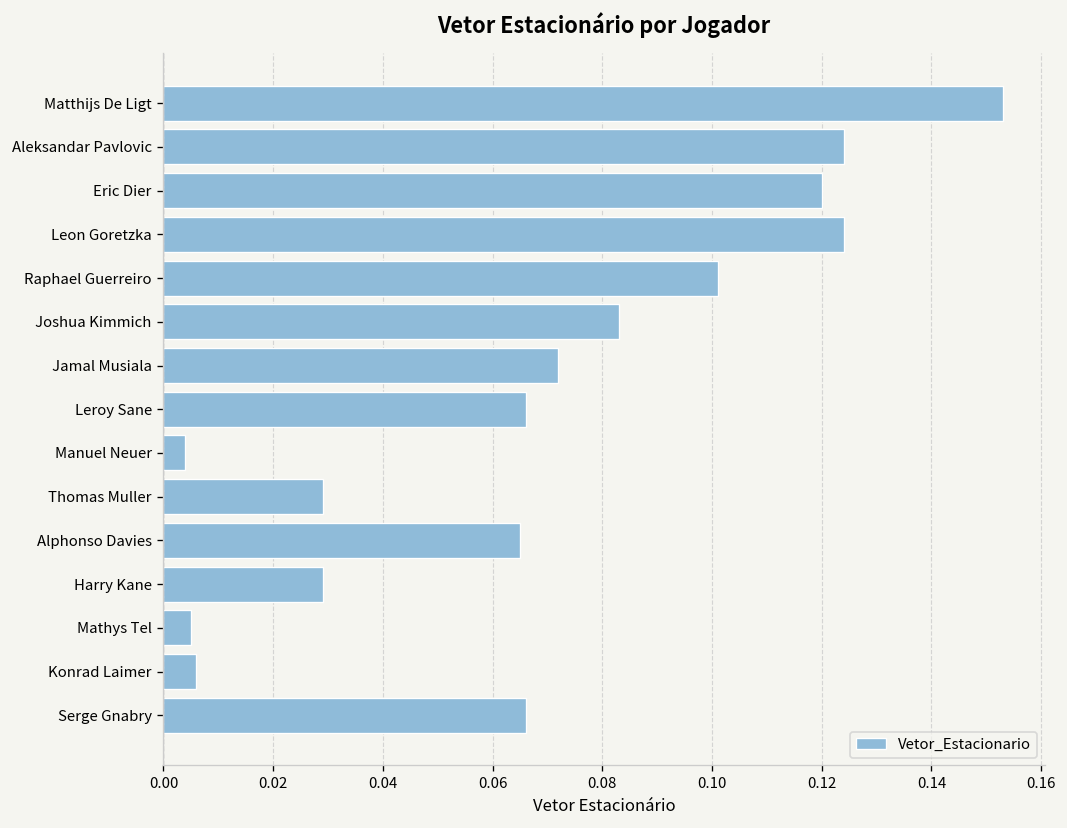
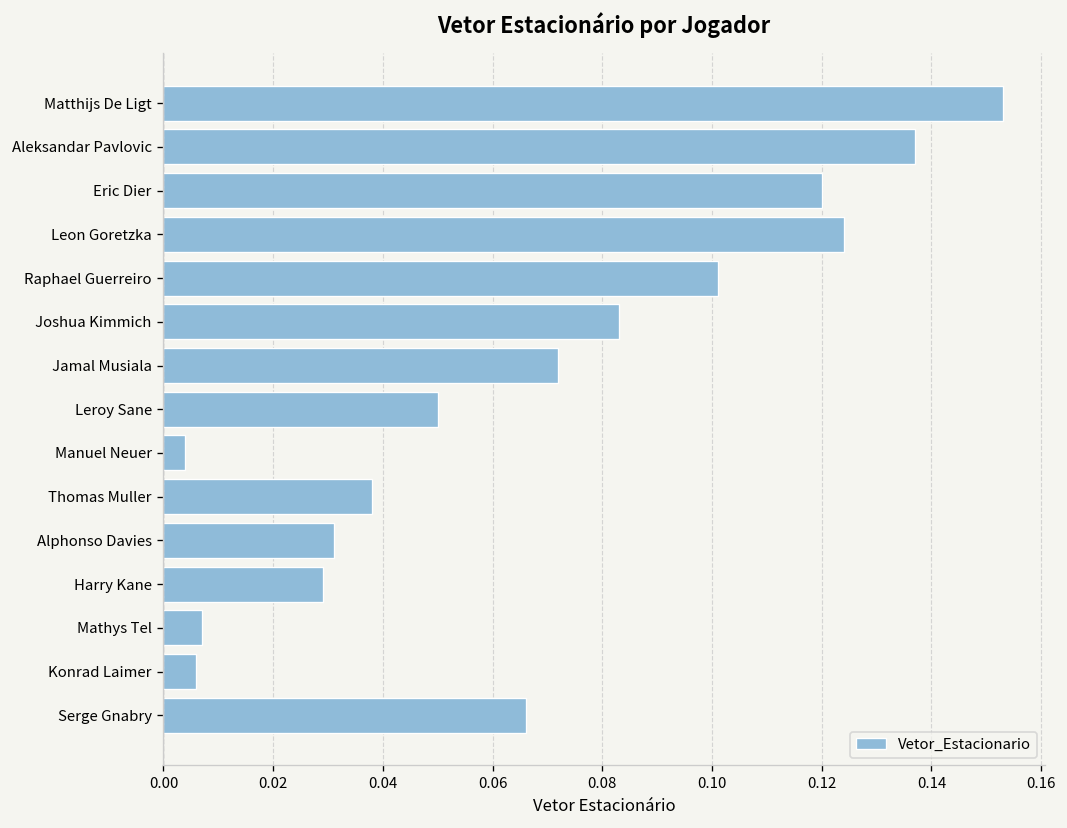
  {
    "Matthijs De Ligt": 0.153,
-   "Aleksandar Pavlovic": 0.124,
+   "Aleksandar Pavlovic": 0.137,
    "Eric Dier": 0.120,
    "Leon Goretzka": 0.124,
    "Raphael Guerreiro": 0.101,
    "Joshua Kimmich": 0.083,
    "Jamal Musiala": 0.072,
-   "Leroy Sane": 0.066,
+   "Leroy Sane": 0.050,
    "Manuel Neuer": 0.004,
-   "Thomas Muller": 0.029,
-   "Alphonso Davies": 0.065,
+   "Thomas Muller": 0.038,
+   "Alphonso Davies": 0.031,
    "Harry Kane": 0.029,
-   "Mathys Tel": 0.005,
+   "Mathys Tel": 0.007,
    "Konrad Laimer": 0.006,
    "Serge Gnabry": 0.066
  }
